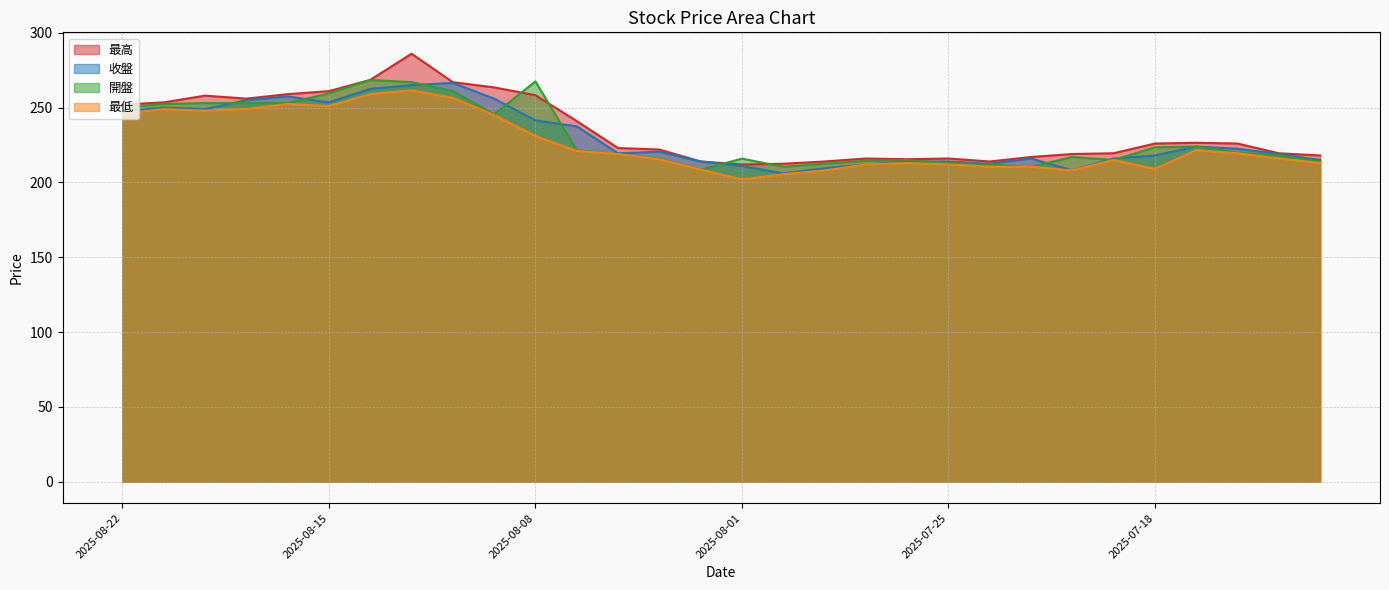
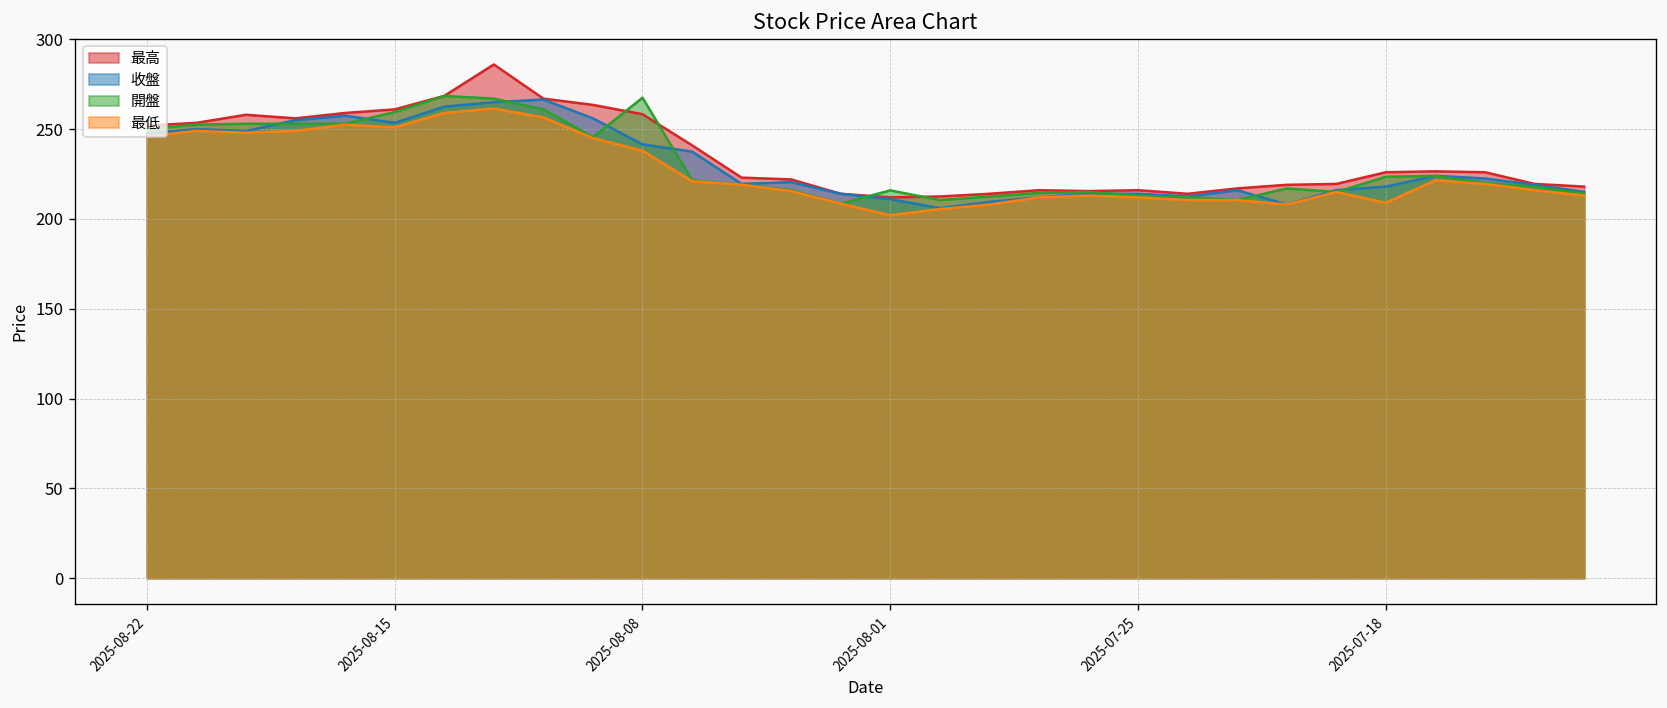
  {
    "最高": {
      "2025-08-08": 258,
      "2025-07-25": 216,
      "2025-07-18": 226
    },
    "收盤": {
      "2025-08-15": 254,
      "2025-08-08": 242,
      "2025-07-18": 218
    },
    "開盤": {
      "2025-08-08": 268,
      "2025-08-01": 216,
      "2025-07-18": 224
    },
    "最低": {
      "2025-08-15": 251,
-     "2025-08-08": 231,
+     "2025-08-08": 238,
      "2025-08-01": 202,
      "2025-07-18": 209
    }
  }
